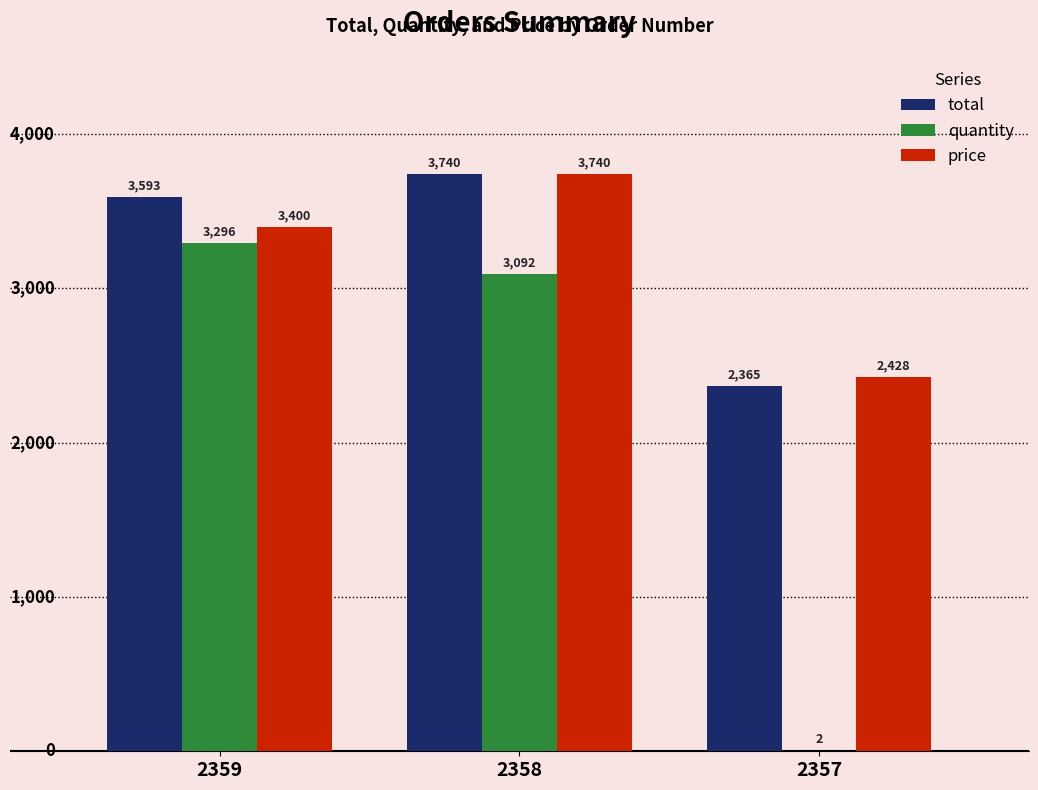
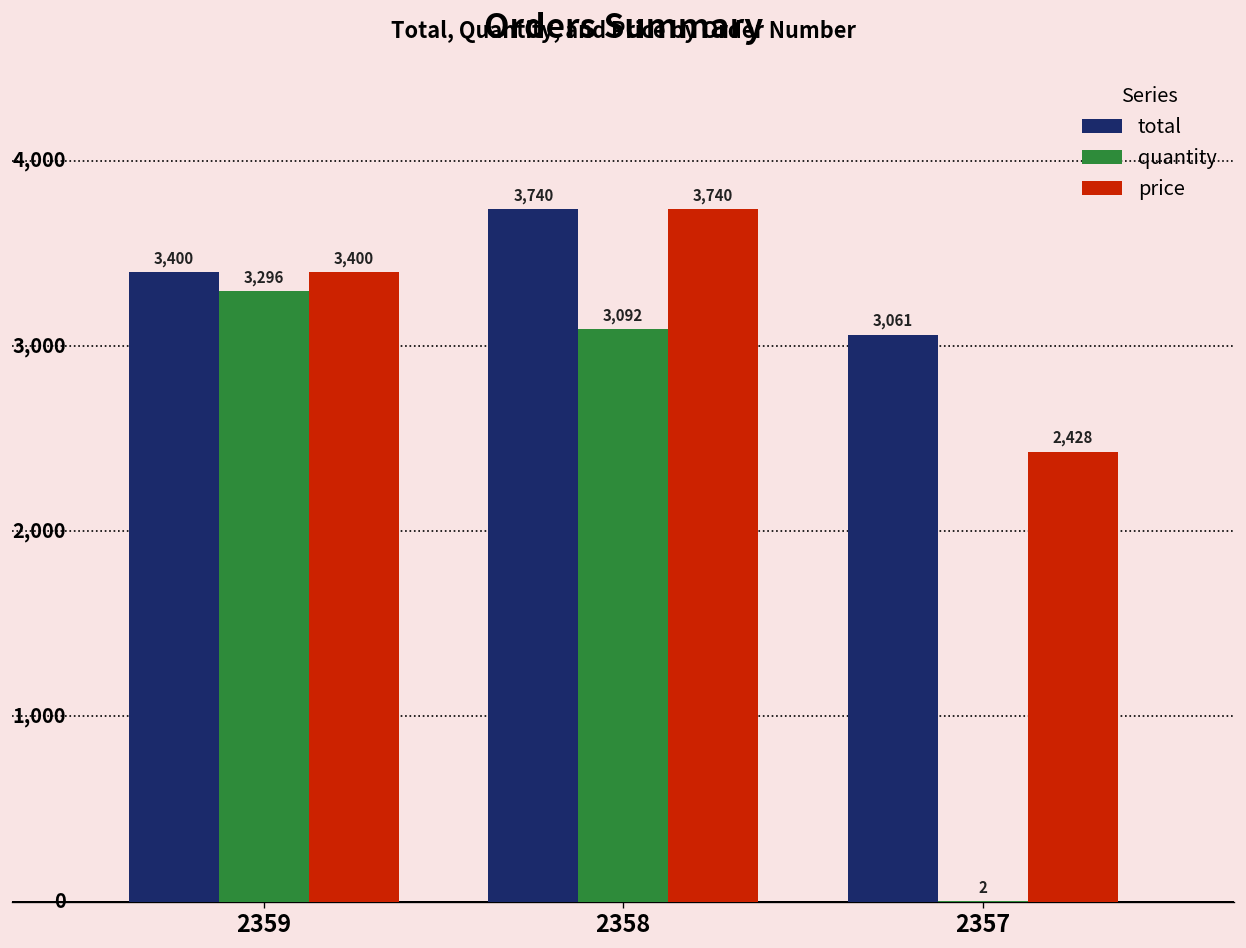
  {
    "total": {
-     "2359": "3,593",
+     "2359": "3,400",
      "2358": "3,740",
-     "2357": "2,365"
+     "2357": "3,061"
    },
    "quantity": {
      "2359": "3,296",
      "2358": "3,092",
      "2357": "2"
    },
    "price": {
      "2359": "3,400",
      "2358": "3,740",
      "2357": "2,428"
    }
  }
